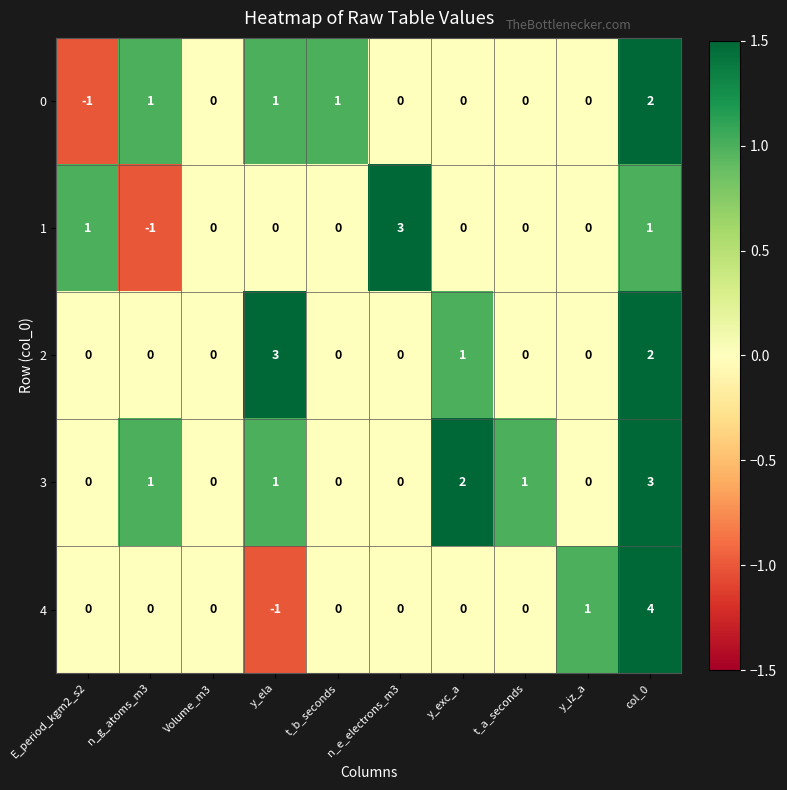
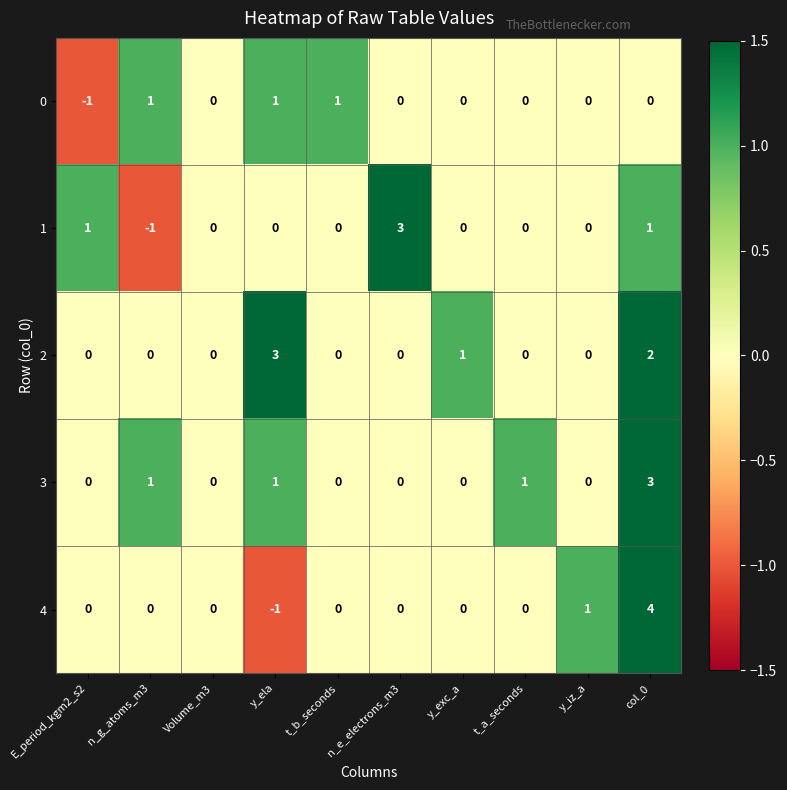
  {
    "0": {
      "E_period_kgm2_s2": -1,
      "n_g_atoms_m3": 1,
      "Volume_m3": 0,
      "y_ela": 1,
      "t_b_seconds": 1,
      "n_e_electrons_m3": 0,
      "y_exc_a": 0,
      "t_a_seconds": 0,
      "y_iz_a": 0,
-     "col_0": 2
+     "col_0": 0
    },
    "1": {
      "E_period_kgm2_s2": 1,
      "n_g_atoms_m3": -1,
      "Volume_m3": 0,
      "y_ela": 0,
      "t_b_seconds": 0,
      "n_e_electrons_m3": 3,
      "y_exc_a": 0,
      "t_a_seconds": 0,
      "y_iz_a": 0,
      "col_0": 1
    },
    "2": {
      "E_period_kgm2_s2": 0,
      "n_g_atoms_m3": 0,
      "Volume_m3": 0,
      "y_ela": 3,
      "t_b_seconds": 0,
      "n_e_electrons_m3": 0,
      "y_exc_a": 1,
      "t_a_seconds": 0,
      "y_iz_a": 0,
      "col_0": 2
    },
    "3": {
      "E_period_kgm2_s2": 0,
      "n_g_atoms_m3": 1,
      "Volume_m3": 0,
      "y_ela": 1,
      "t_b_seconds": 0,
      "n_e_electrons_m3": 0,
-     "y_exc_a": 2,
+     "y_exc_a": 0,
      "t_a_seconds": 1,
      "y_iz_a": 0,
      "col_0": 3
    },
    "4": {
      "E_period_kgm2_s2": 0,
      "n_g_atoms_m3": 0,
      "Volume_m3": 0,
      "y_ela": -1,
      "t_b_seconds": 0,
      "n_e_electrons_m3": 0,
      "y_exc_a": 0,
      "t_a_seconds": 0,
      "y_iz_a": 1,
      "col_0": 4
    }
  }
